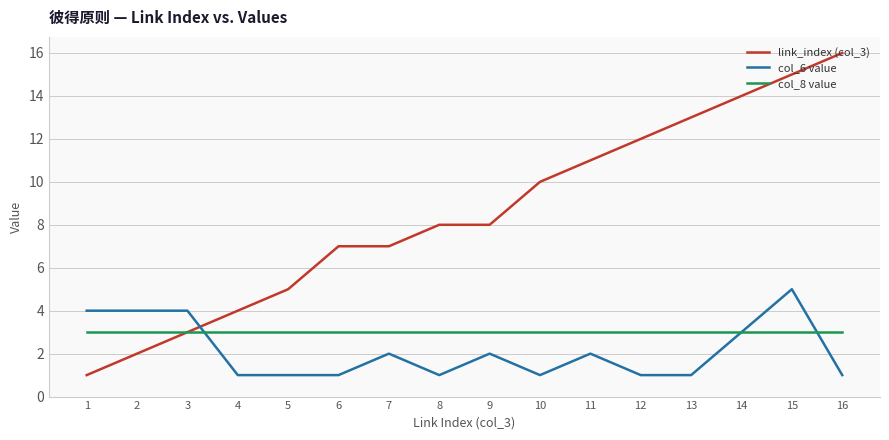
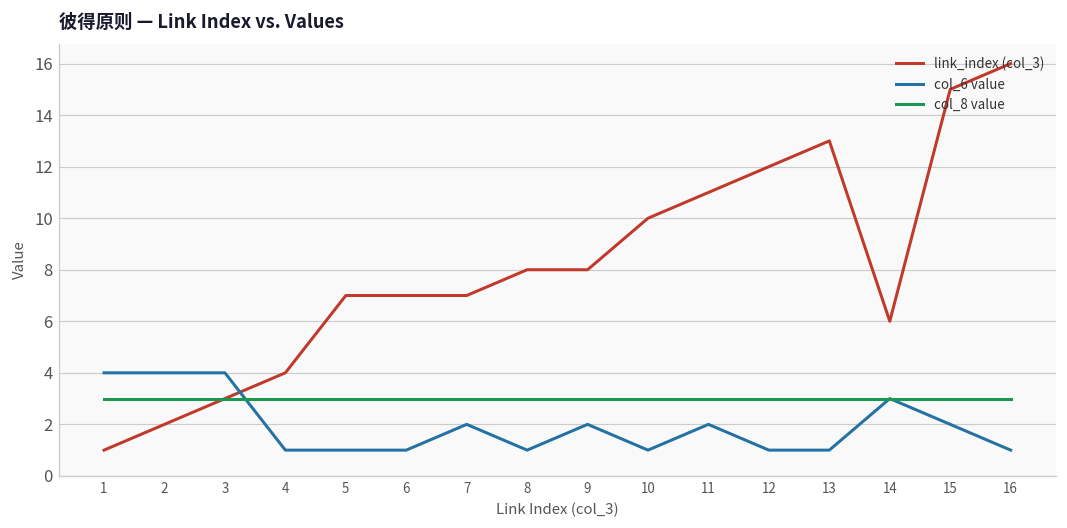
  {
    "link_index (col_3)": {
      "1": 1,
      "2": 2,
      "4": 4,
-     "5": 5,
+     "5": 7,
      "6": 7,
      "7": 7,
      "8": 8,
      "9": 8,
      "10": 10,
      "11": 11,
      "12": 12,
      "13": 13,
-     "14": 14,
+     "14": 6,
      "15": 15,
      "16": 16
    },
    "col_6 value": {
      "1": 4,
      "2": 4,
      "3": 4,
      "4": 1,
      "5": 1,
      "6": 1,
      "7": 2,
      "8": 1,
      "9": 2,
      "10": 1,
      "11": 2,
      "12": 1,
      "13": 1,
-     "15": 5,
+     "15": 2,
      "16": 1
    },
    "col_8 value": {
      "1": 3,
      "2": 3,
      "4": 3,
      "5": 3,
      "6": 3,
      "7": 3,
      "8": 3,
      "9": 3,
      "10": 3,
      "11": 3,
      "12": 3,
      "13": 3,
      "15": 3,
      "16": 3
    }
  }
